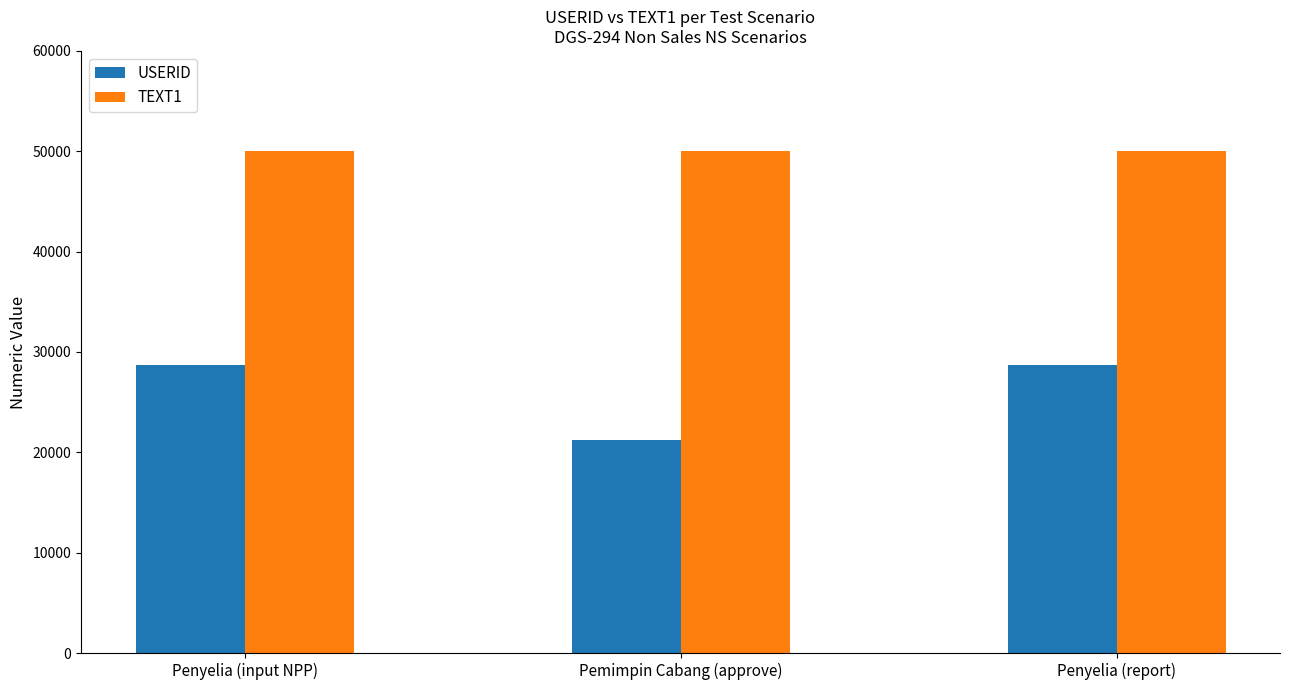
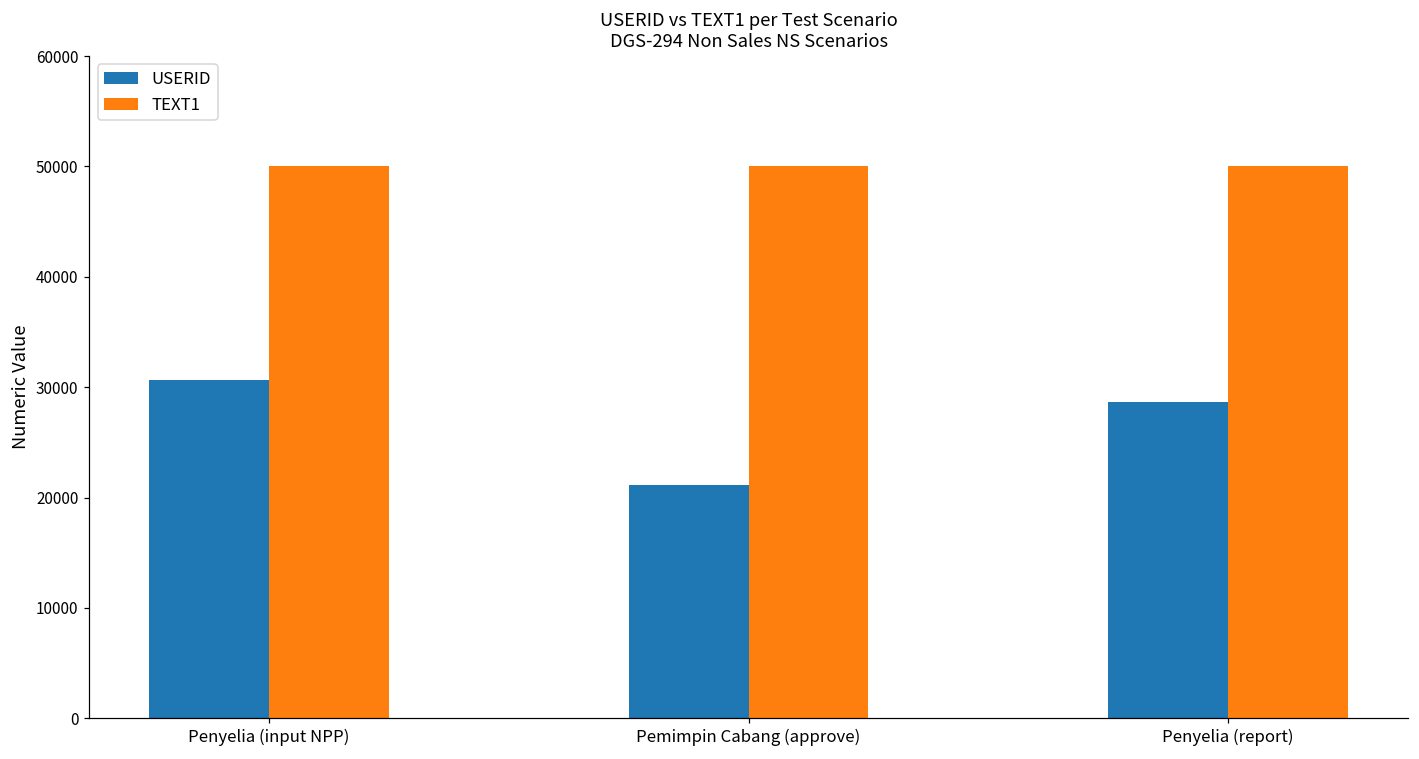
  {
    "USERID": {
-     "Penyelia (input NPP)": 28700,
+     "Penyelia (input NPP)": 30600,
      "Pemimpin Cabang (approve)": 21200,
      "Penyelia (report)": 28700
    },
    "TEXT1": {
      "Penyelia (input NPP)": 50000,
      "Pemimpin Cabang (approve)": 50000,
      "Penyelia (report)": 50000
    }
  }
